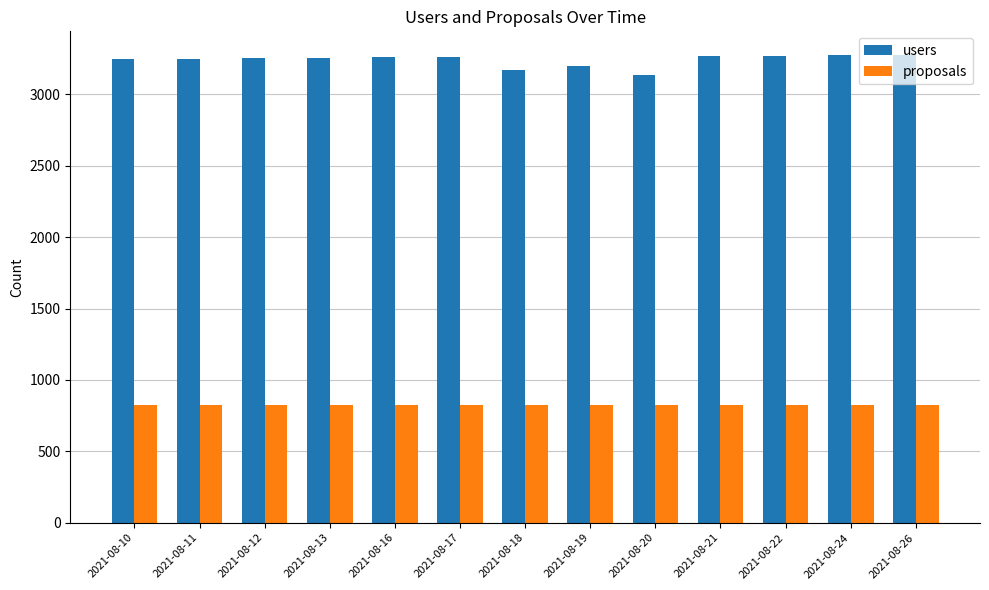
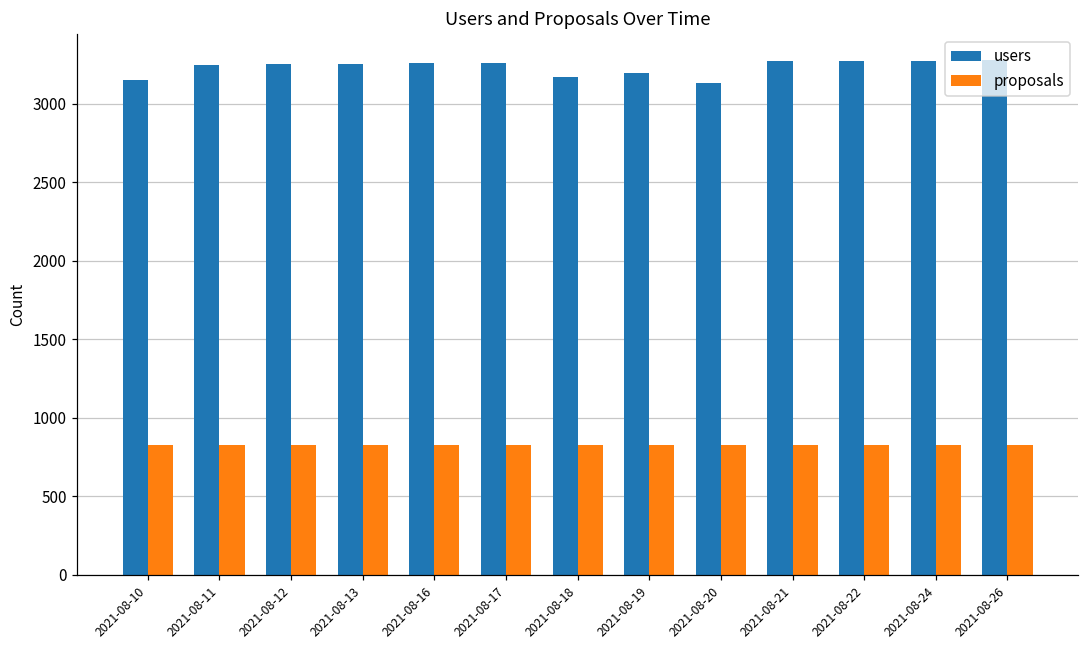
  {
    "users": {
-     "2021-08-10": 3240,
+     "2021-08-10": 3150,
      "2021-08-11": 3250,
      "2021-08-12": 3250,
      "2021-08-13": 3250,
      "2021-08-16": 3260,
      "2021-08-17": 3260,
      "2021-08-18": 3170,
      "2021-08-19": 3200,
      "2021-08-20": 3130,
      "2021-08-21": 3270,
      "2021-08-22": 3270,
      "2021-08-24": 3280
    },
    "proposals": {
      "2021-08-10": 830,
      "2021-08-11": 830,
      "2021-08-12": 830,
      "2021-08-13": 830,
      "2021-08-16": 830,
      "2021-08-17": 830,
      "2021-08-18": 830,
      "2021-08-19": 830,
      "2021-08-20": 830,
      "2021-08-21": 830,
      "2021-08-22": 830,
      "2021-08-24": 830,
      "2021-08-26": 830
    }
  }
